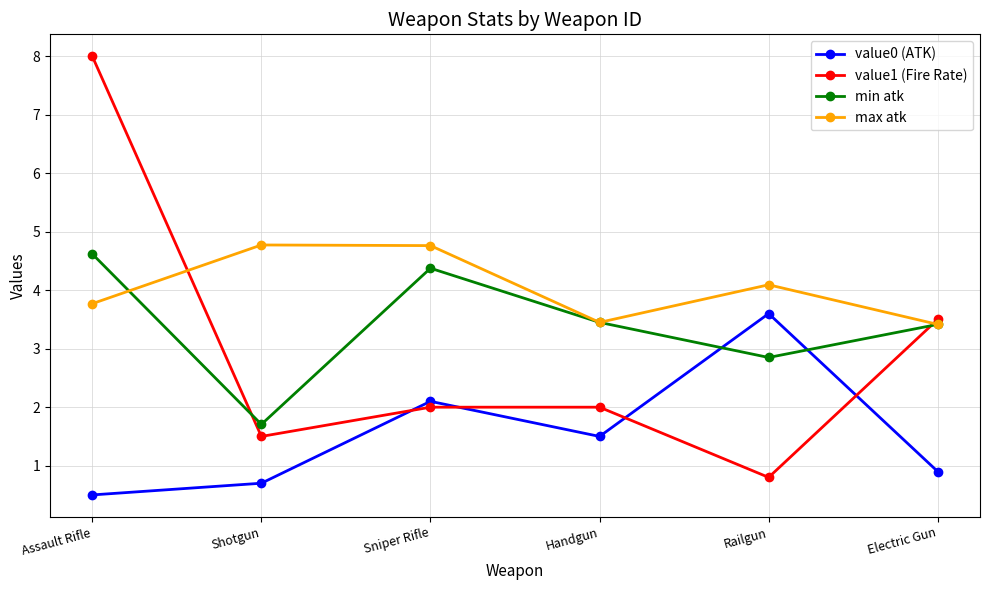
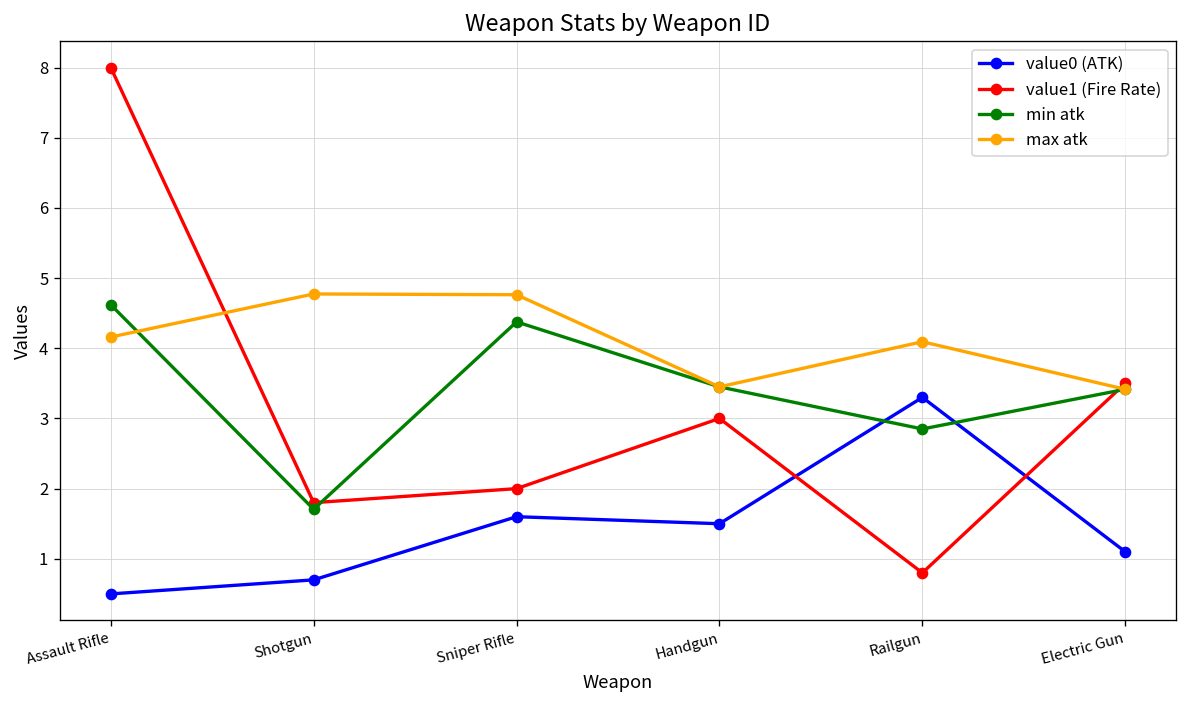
  {
    "value0 (ATK)": {
      "Assault Rifle": 0.5,
      "Shotgun": 0.7,
-     "Sniper Rifle": 2.1,
+     "Sniper Rifle": 1.6,
      "Handgun": 1.5,
-     "Railgun": 3.6,
-     "Electric Gun": 0.9
+     "Railgun": 3.3,
+     "Electric Gun": 1.1
    },
    "value1 (Fire Rate)": {
      "Assault Rifle": 8.0,
-     "Shotgun": 1.5,
+     "Shotgun": 1.8,
      "Sniper Rifle": 2.0,
-     "Handgun": 2,
+     "Handgun": 3,
      "Railgun": 0.8,
      "Electric Gun": 3.5
    },
    "min atk": {
      "Assault Rifle": 4.6,
      "Shotgun": 1.7,
      "Sniper Rifle": 4.4,
      "Railgun": 2.9
    },
    "max atk": {
-     "Assault Rifle": 3.8,
+     "Assault Rifle": 4.2,
      "Shotgun": 4.8,
      "Sniper Rifle": 4.8,
      "Railgun": 4.1
    }
  }
